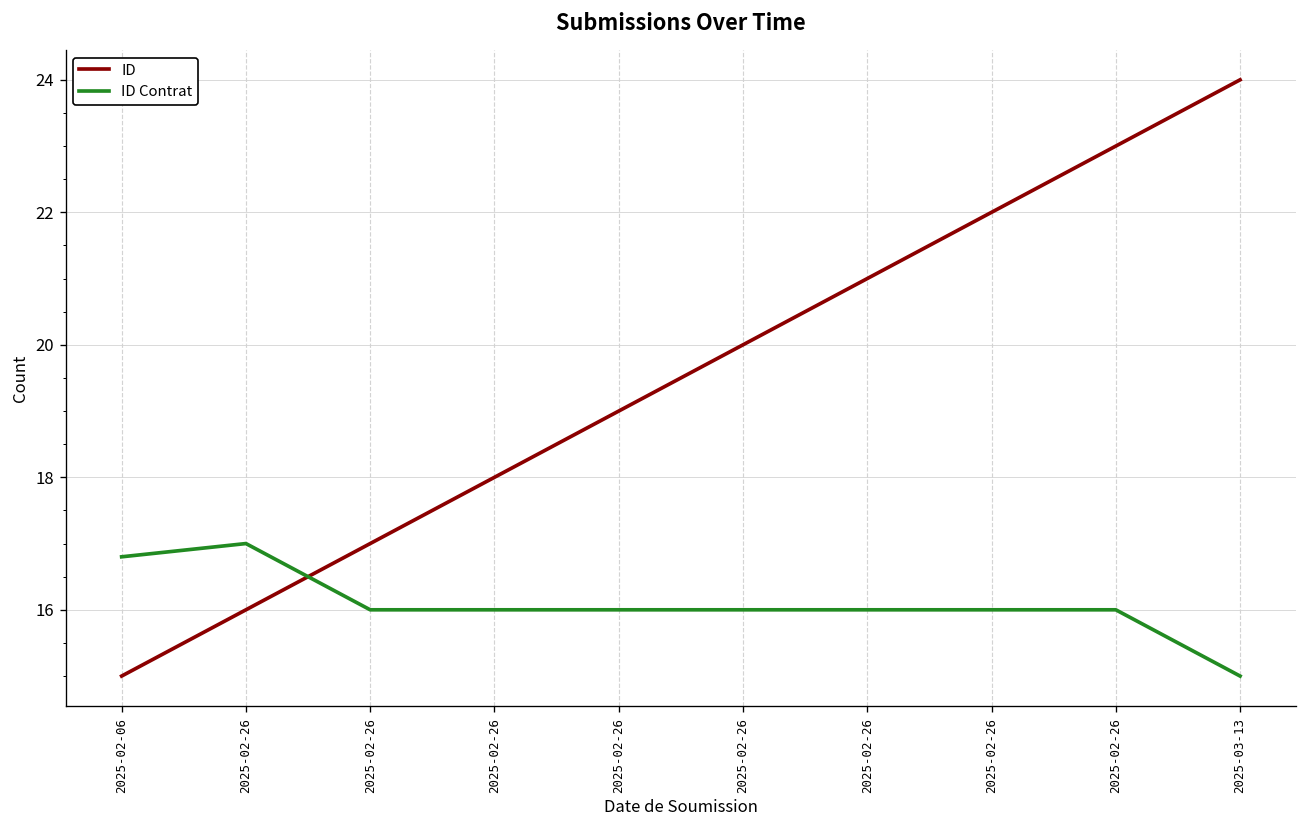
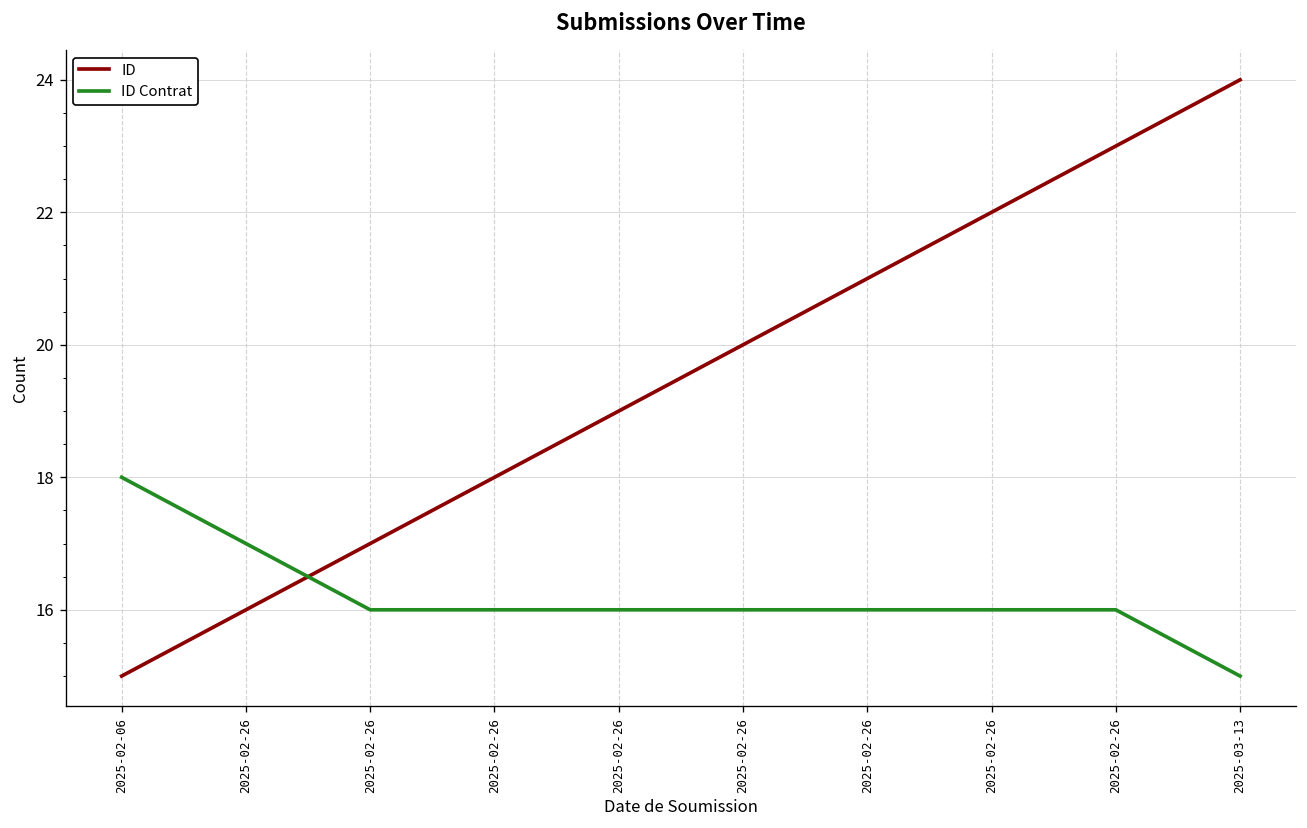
  {
    "ID": {
      "2025-02-06": 15.0,
      "2025-03-13": 24.0
    },
    "ID Contrat": {
-     "2025-02-06": 16.8,
+     "2025-02-06": 18.0,
      "2025-03-13": 15.0
    }
  }
